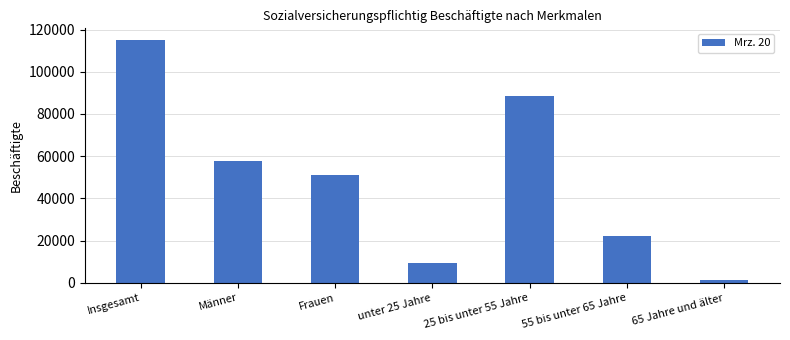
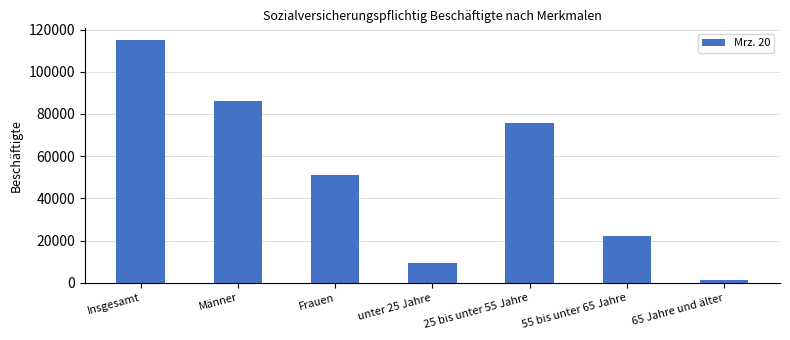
  {
    "Insgesamt": 115000,
-   "Männer": 58000,
+   "Männer": 86000,
    "Frauen": 51000,
    "unter 25 Jahre": 9000,
-   "25 bis unter 55 Jahre": 88000,
+   "25 bis unter 55 Jahre": 76000,
    "55 bis unter 65 Jahre": 22000,
    "65 Jahre und älter": 1000
  }
